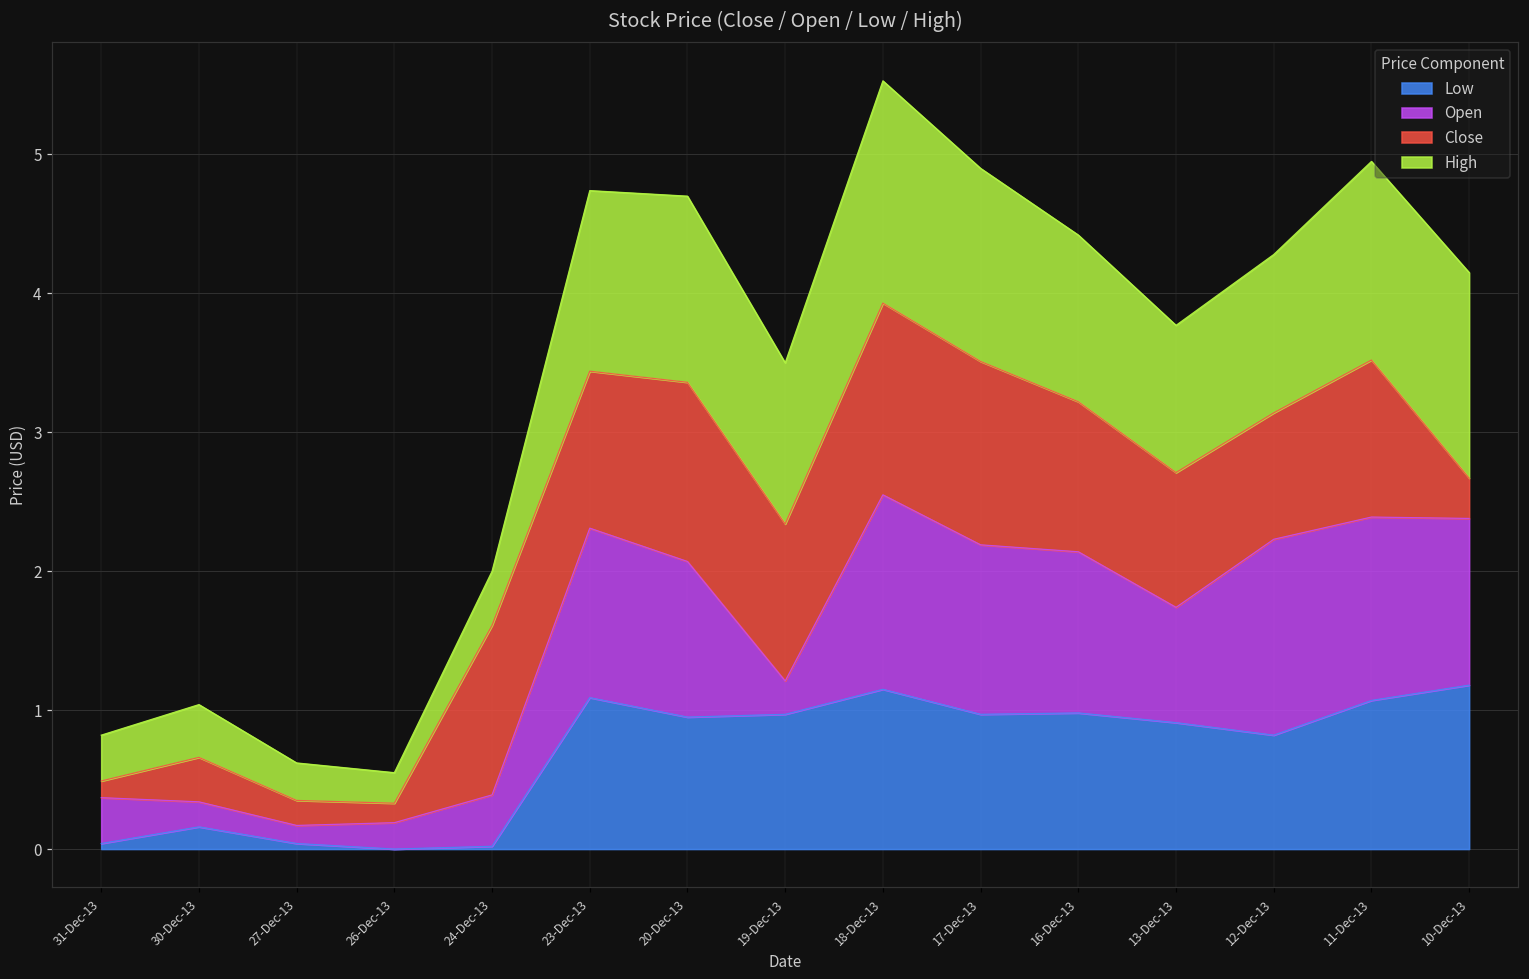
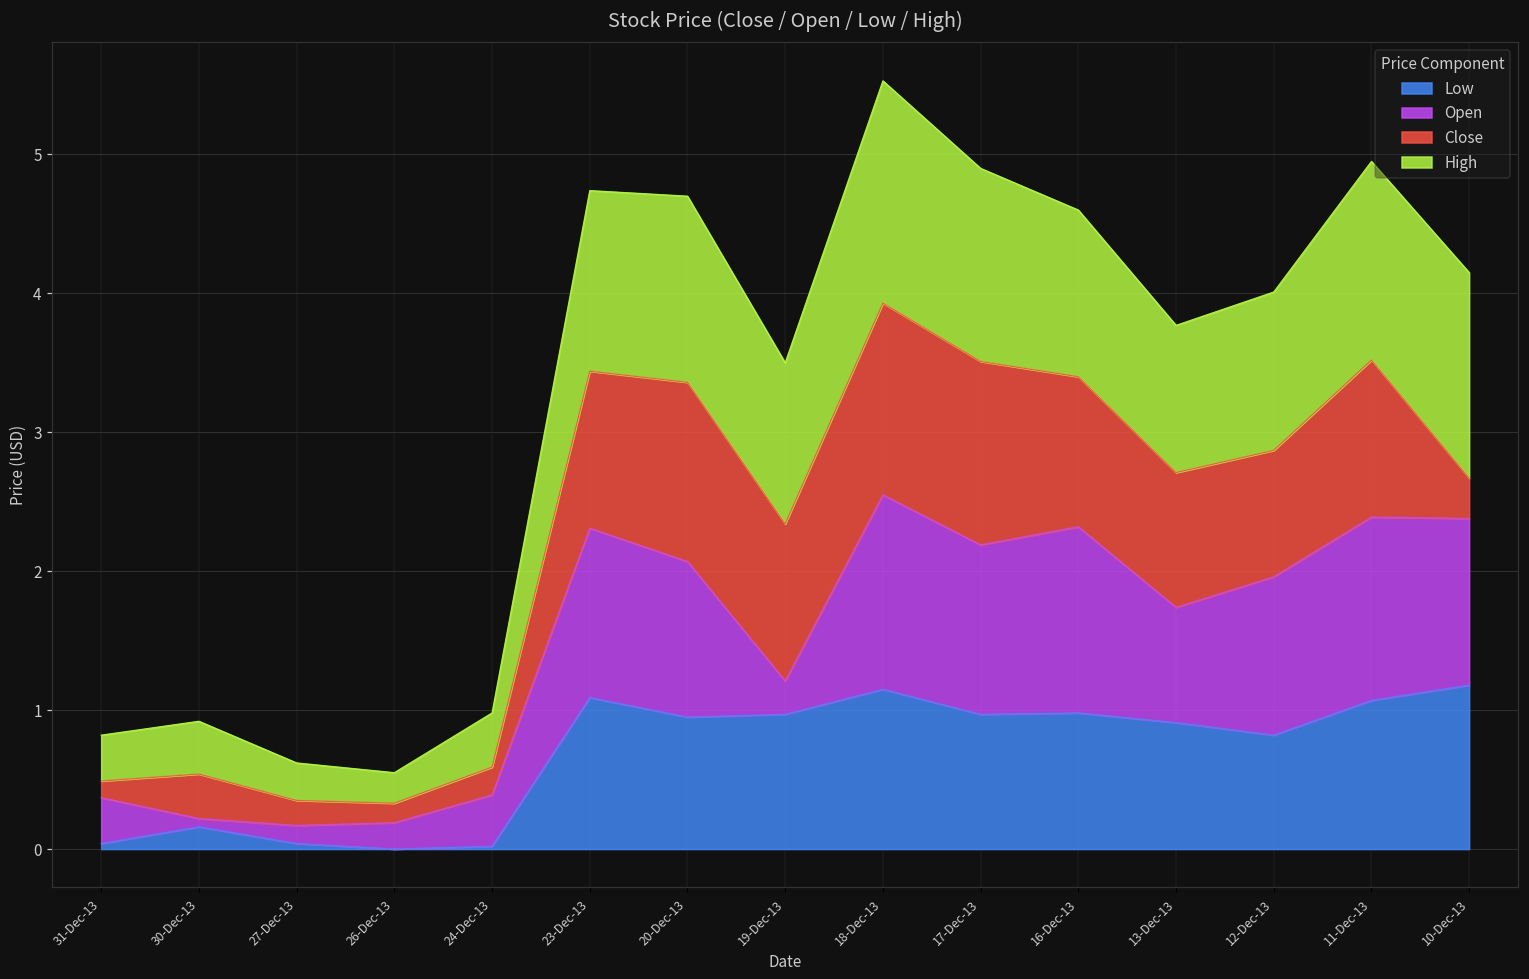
  {
    "Low": {
      "31-Dec-13": 0.04,
      "30-Dec-13": 0.16,
      "27-Dec-13": 0.04,
      "26-Dec-13": 0.00,
      "24-Dec-13": 0.02,
      "23-Dec-13": 1.09,
      "20-Dec-13": 0.95,
      "19-Dec-13": 0.97,
      "18-Dec-13": 1.15,
      "17-Dec-13": 0.97,
      "16-Dec-13": 0.98,
      "13-Dec-13": 0.91,
      "12-Dec-13": 0.82,
      "11-Dec-13": 1.07,
      "10-Dec-13": 1.18
    },
    "Open": {
      "31-Dec-13": 0.33,
-     "30-Dec-13": 0.18,
+     "30-Dec-13": 0.06,
      "27-Dec-13": 0.13,
      "26-Dec-13": 0.19,
      "24-Dec-13": 0.37,
      "23-Dec-13": 1.22,
      "20-Dec-13": 1.12,
      "19-Dec-13": 0.24,
      "18-Dec-13": 1.40,
      "17-Dec-13": 1.22,
-     "16-Dec-13": 1.16,
+     "16-Dec-13": 1.34,
      "13-Dec-13": 0.83,
-     "12-Dec-13": 1.41,
+     "12-Dec-13": 1.14,
      "11-Dec-13": 1.32,
      "10-Dec-13": 1.20
    },
    "Close": {
      "31-Dec-13": 0.12,
      "30-Dec-13": 0.32,
      "27-Dec-13": 0.18,
      "26-Dec-13": 0.14,
-     "24-Dec-13": 1.22,
+     "24-Dec-13": 0.20,
      "23-Dec-13": 1.13,
      "20-Dec-13": 1.29,
      "19-Dec-13": 1.13,
      "18-Dec-13": 1.38,
      "17-Dec-13": 1.32,
      "16-Dec-13": 1.08,
      "13-Dec-13": 0.97,
      "12-Dec-13": 0.91,
      "11-Dec-13": 1.13,
      "10-Dec-13": 0.29
    },
    "High": {
      "31-Dec-13": 0.33,
      "30-Dec-13": 0.38,
      "27-Dec-13": 0.27,
      "26-Dec-13": 0.22,
      "24-Dec-13": 0.39,
      "23-Dec-13": 1.30,
      "20-Dec-13": 1.34,
      "19-Dec-13": 1.16,
      "18-Dec-13": 1.60,
      "17-Dec-13": 1.39,
      "16-Dec-13": 1.20,
      "13-Dec-13": 1.06,
      "12-Dec-13": 1.14,
      "11-Dec-13": 1.43,
      "10-Dec-13": 1.48
    }
  }
